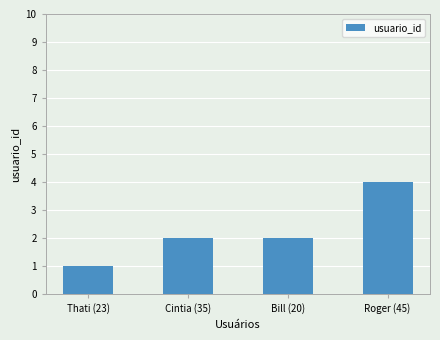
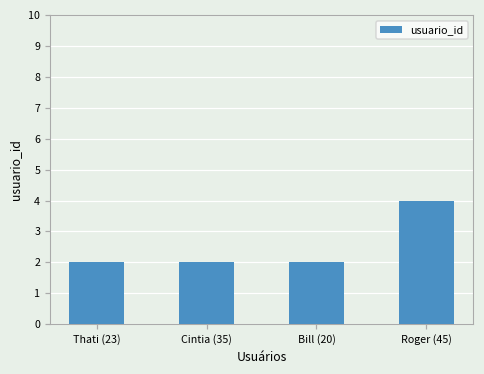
  {
-   "Thati (23)": 1,
+   "Thati (23)": 2,
    "Cintia (35)": 2,
    "Bill (20)": 2,
    "Roger (45)": 4
  }
